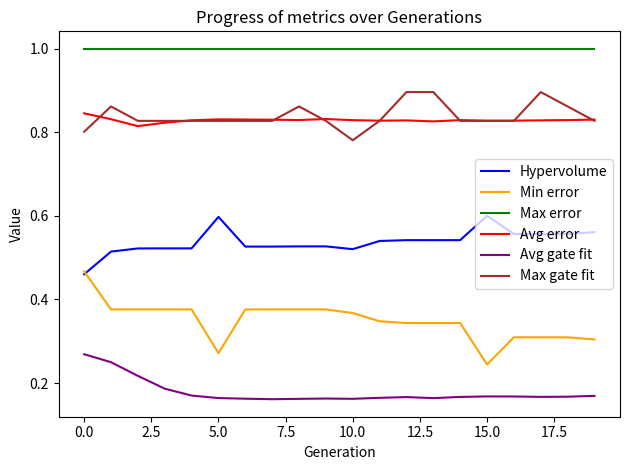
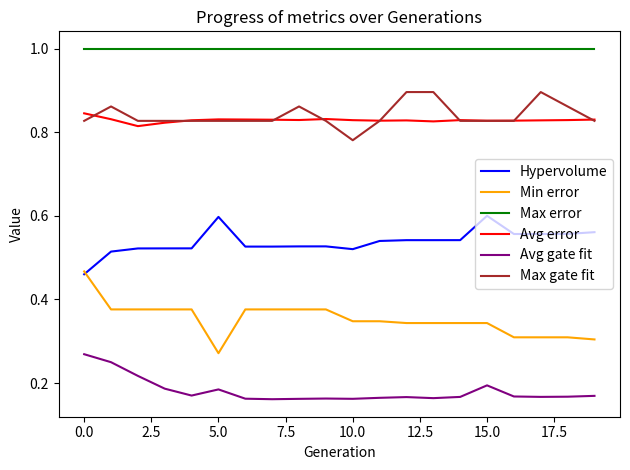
  {
    "Hypervolume": {
      "0.0": 0.46,
      "5.0": 0.60,
      "10.0": 0.52
    },
    "Min error": {
      "0.0": 0.47,
      "5.0": 0.27,
-     "10.0": 0.37,
-     "15.0": 0.24
+     "10.0": 0.35,
+     "15.0": 0.34
    },
    "Max error": {
      "0.0": 1.00,
      "5.0": 1.00,
      "10.0": 1.00,
      "15.0": 1.00
    },
    "Avg error": {
      "0.0": 0.85,
      "10.0": 0.83
    },
    "Avg gate fit": {
      "0.0": 0.27,
-     "5.0": 0.16,
+     "5.0": 0.18,
      "10.0": 0.16,
-     "15.0": 0.17
+     "15.0": 0.19
    },
    "Max gate fit": {
-     "0.0": 0.80,
+     "0.0": 0.83,
      "10.0": 0.78
    }
  }
